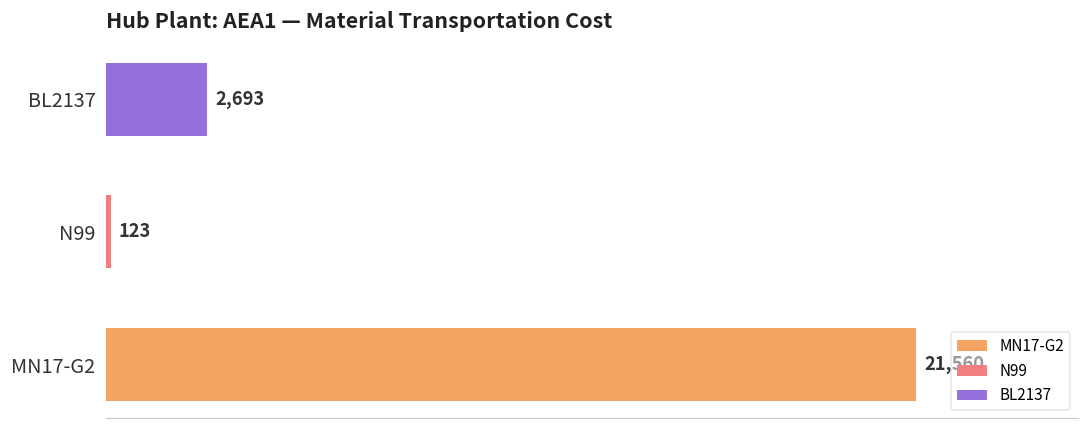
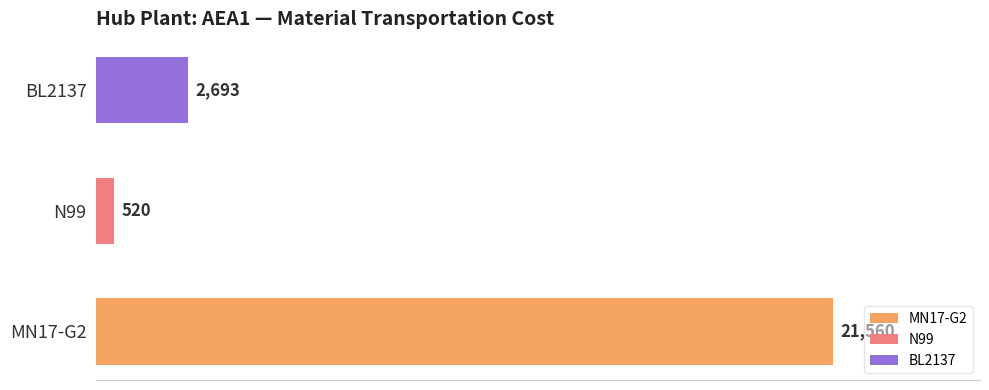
  {
    "BL2137": "2,693",
-   "N99": "123"
+   "N99": "520"
  }
